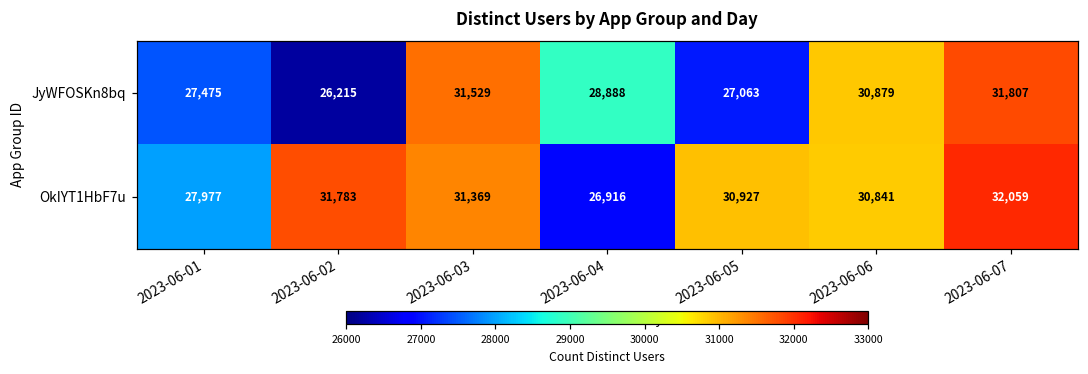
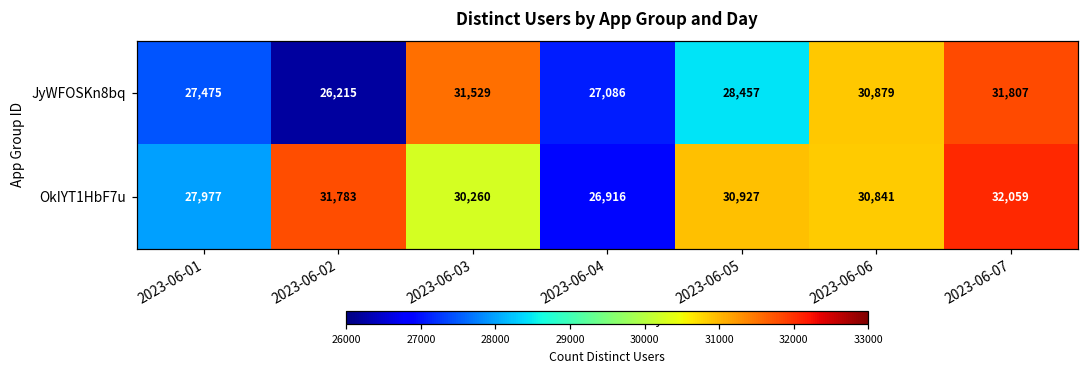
  {
    "JyWFOSKn8bq": {
      "2023-06-01": "27,475",
      "2023-06-02": "26,215",
      "2023-06-03": "31,529",
-     "2023-06-04": "28,888",
-     "2023-06-05": "27,063",
+     "2023-06-04": "27,086",
+     "2023-06-05": "28,457",
      "2023-06-06": "30,879",
      "2023-06-07": "31,807"
    },
    "OkIYT1HbF7u": {
      "2023-06-01": "27,977",
      "2023-06-02": "31,783",
-     "2023-06-03": "31,369",
+     "2023-06-03": "30,260",
      "2023-06-04": "26,916",
      "2023-06-05": "30,927",
      "2023-06-06": "30,841",
      "2023-06-07": "32,059"
    }
  }
